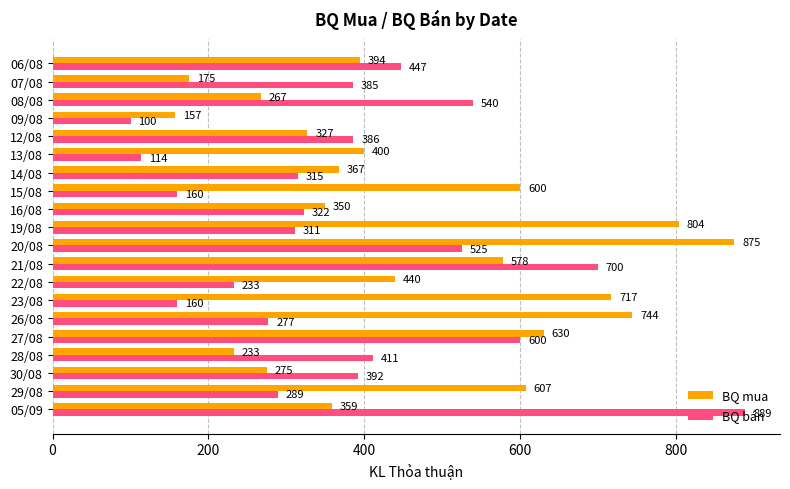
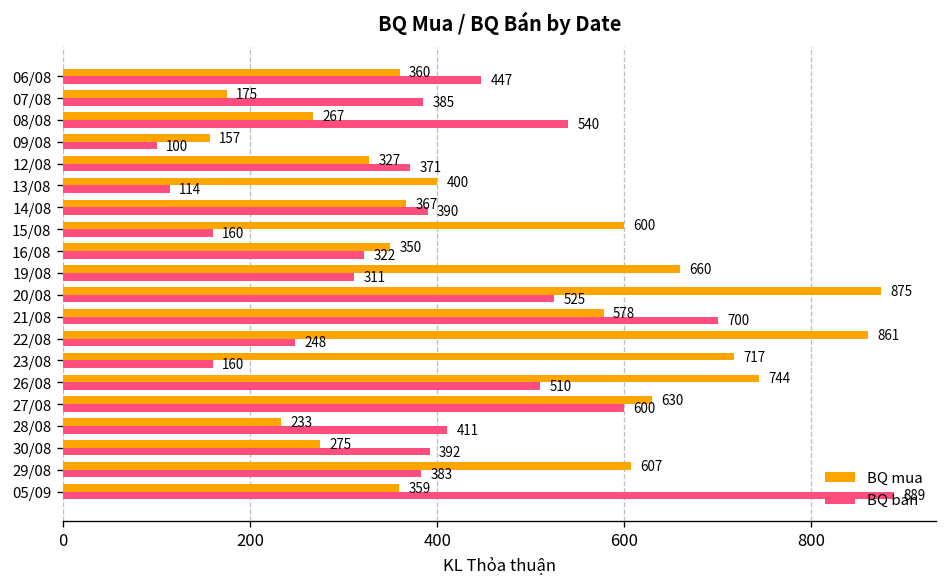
  {
    "BQ mua": {
-     "06/08": 394,
+     "06/08": 360,
      "07/08": 175,
      "08/08": 267,
      "09/08": 157,
      "12/08": 327,
      "13/08": 400,
      "14/08": 367,
      "15/08": 600,
      "16/08": 350,
-     "19/08": 804,
+     "19/08": 660,
      "20/08": 875,
      "21/08": 578,
-     "22/08": 440,
+     "22/08": 861,
      "23/08": 717,
      "26/08": 744,
      "27/08": 630,
      "28/08": 233,
      "30/08": 275,
      "29/08": 607,
      "05/09": 359
    },
    "BQ bán": {
      "06/08": 447,
      "07/08": 385,
      "08/08": 540,
      "09/08": 100,
-     "12/08": 386,
+     "12/08": 371,
      "13/08": 114,
-     "14/08": 315,
+     "14/08": 390,
      "15/08": 160,
      "16/08": 322,
      "19/08": 311,
      "20/08": 525,
      "21/08": 700,
-     "22/08": 233,
+     "22/08": 248,
      "23/08": 160,
-     "26/08": 277,
+     "26/08": 510,
      "27/08": 600,
      "28/08": 411,
      "30/08": 392,
-     "29/08": 289,
+     "29/08": 383,
      "05/09": 889
    }
  }
